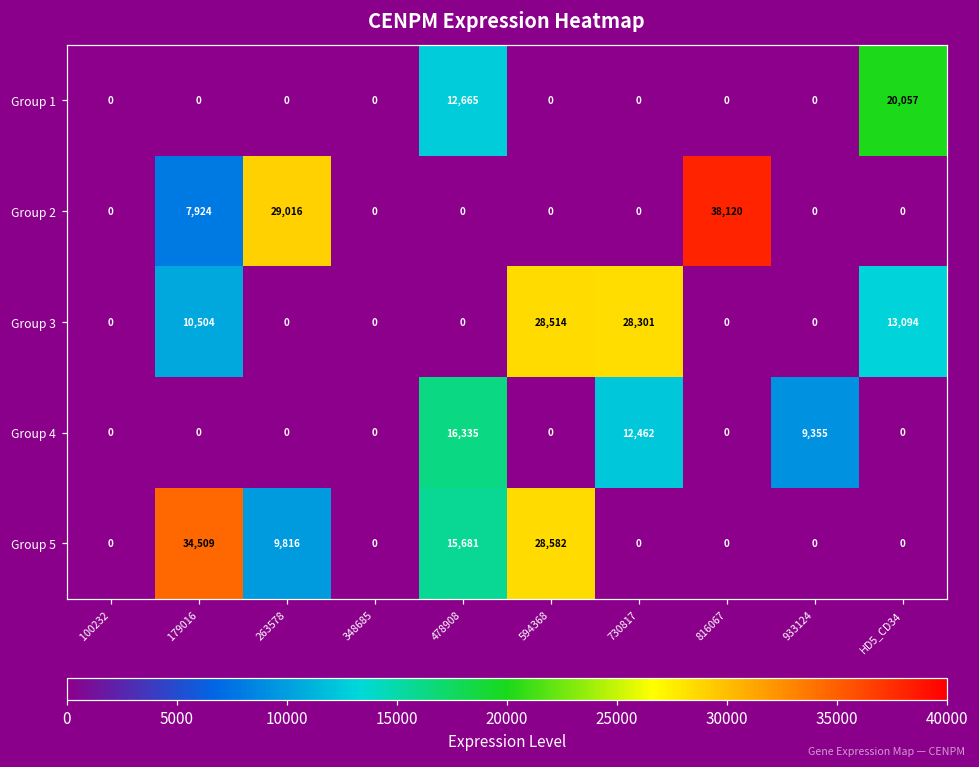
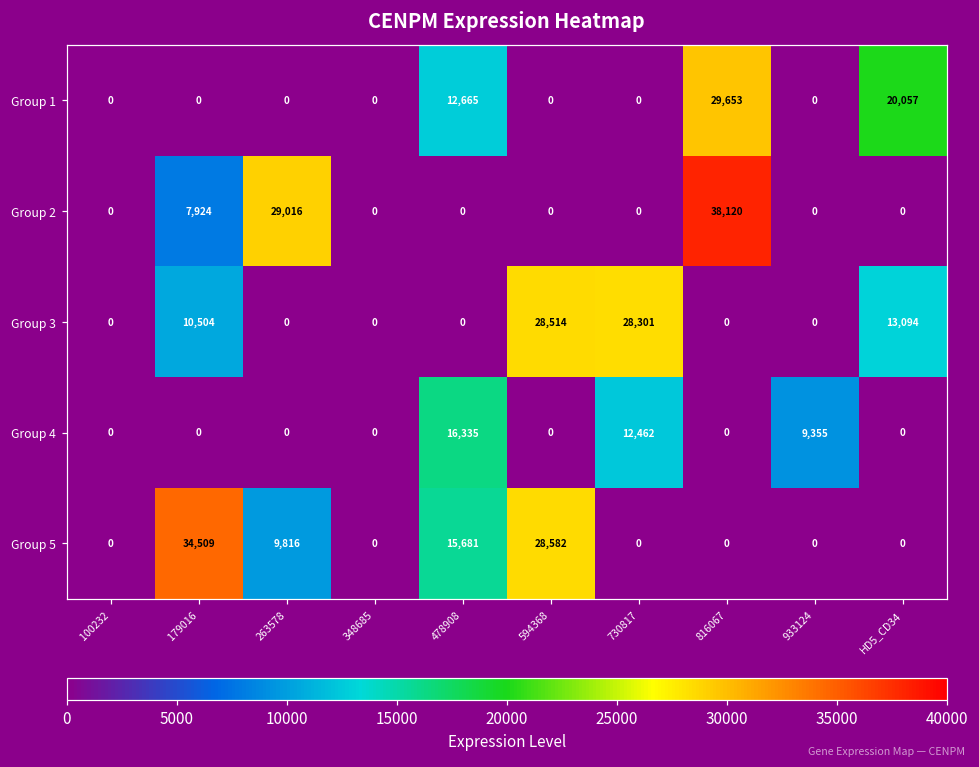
  {
    "Group 1": {
      "100232": "0",
      "179016": "0",
      "263578": "0",
      "348685": "0",
      "478908": "12,665",
      "594368": "0",
      "730817": "0",
-     "816067": "0",
+     "816067": "29,653",
      "933124": "0",
      "HD5_CD34": "20,057"
    },
    "Group 2": {
      "100232": "0",
      "179016": "7,924",
      "263578": "29,016",
      "348685": "0",
      "478908": "0",
      "594368": "0",
      "730817": "0",
      "816067": "38,120",
      "933124": "0",
      "HD5_CD34": "0"
    },
    "Group 3": {
      "100232": "0",
      "179016": "10,504",
      "263578": "0",
      "348685": "0",
      "478908": "0",
      "594368": "28,514",
      "730817": "28,301",
      "816067": "0",
      "933124": "0",
      "HD5_CD34": "13,094"
    },
    "Group 4": {
      "100232": "0",
      "179016": "0",
      "263578": "0",
      "348685": "0",
      "478908": "16,335",
      "594368": "0",
      "730817": "12,462",
      "816067": "0",
      "933124": "9,355",
      "HD5_CD34": "0"
    },
    "Group 5": {
      "100232": "0",
      "179016": "34,509",
      "263578": "9,816",
      "348685": "0",
      "478908": "15,681",
      "594368": "28,582",
      "730817": "0",
      "816067": "0",
      "933124": "0",
      "HD5_CD34": "0"
    }
  }
